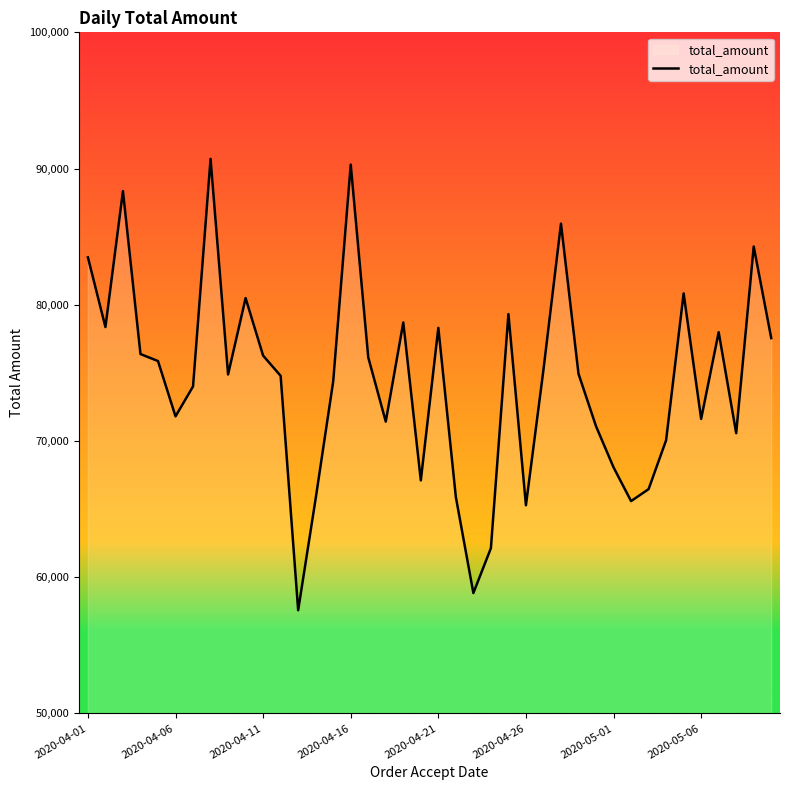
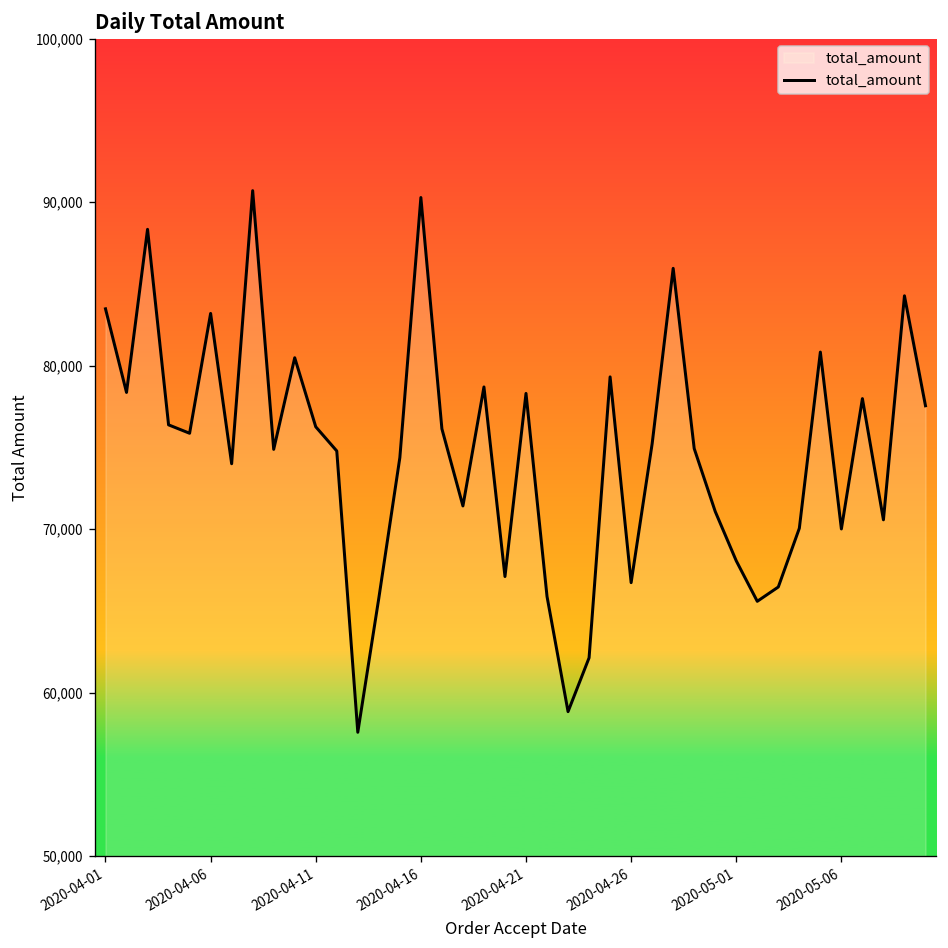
  {
    "2020-04-01": "83,500",
-   "2020-04-06": "71,800",
+   "2020-04-06": "83,200",
    "2020-04-11": "76,300",
    "2020-04-16": "90,300",
    "2020-04-21": "78,300",
-   "2020-04-26": "65,300",
+   "2020-04-26": "66,700",
    "2020-05-01": "68,100",
-   "2020-05-06": "71,600"
+   "2020-05-06": "70,000"
  }
